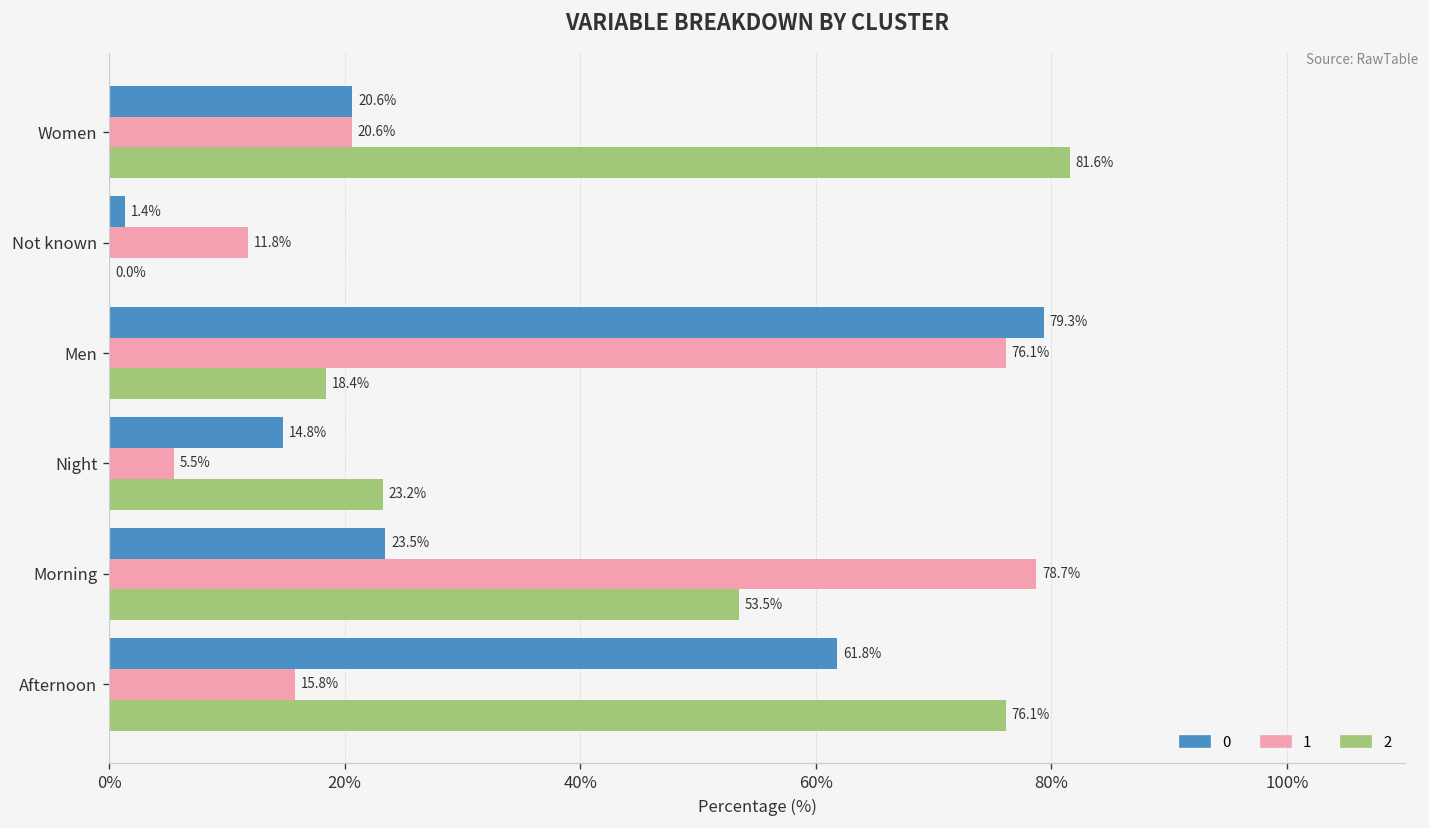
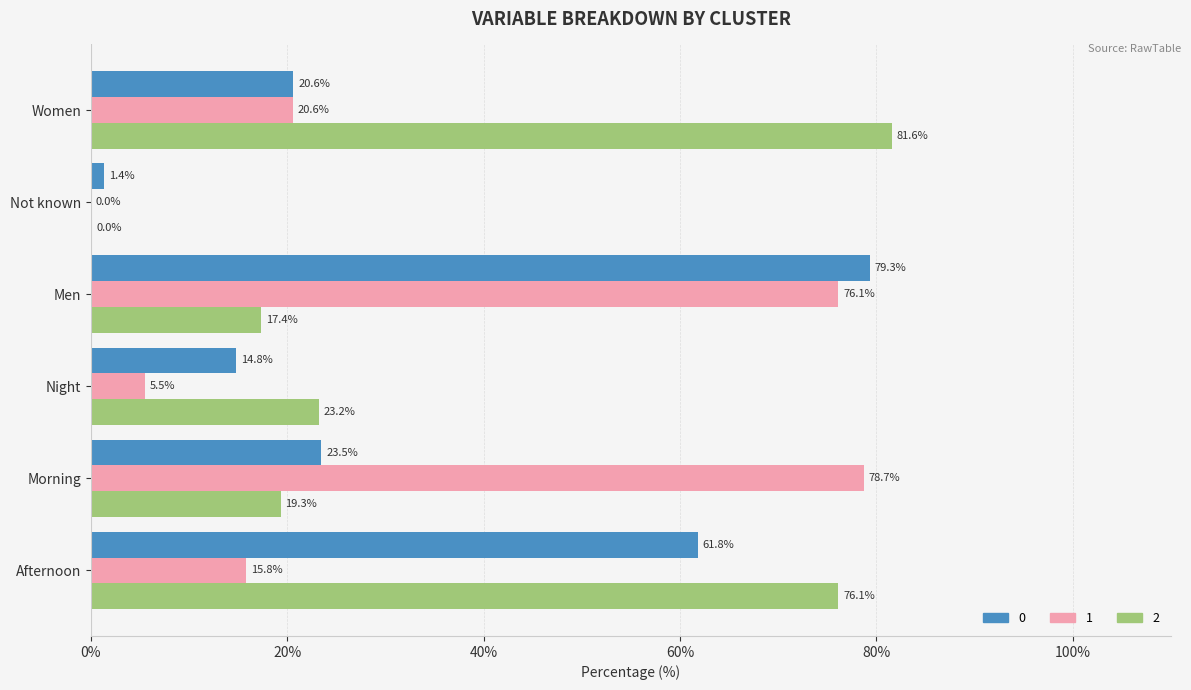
  {
    "0": {
      "Women": "20.6%",
      "Not known": "1.4%",
      "Men": "79.3%",
      "Night": "14.8%",
      "Morning": "23.5%",
      "Afternoon": "61.8%"
    },
    "1": {
      "Women": "20.6%",
-     "Not known": "11.8%",
+     "Not known": "0.0%",
      "Men": "76.1%",
      "Night": "5.5%",
      "Morning": "78.7%",
      "Afternoon": "15.8%"
    },
    "2": {
      "Women": "81.6%",
      "Not known": "0.0%",
-     "Men": "18.4%",
+     "Men": "17.4%",
      "Night": "23.2%",
-     "Morning": "53.5%",
+     "Morning": "19.3%",
      "Afternoon": "76.1%"
    }
  }
